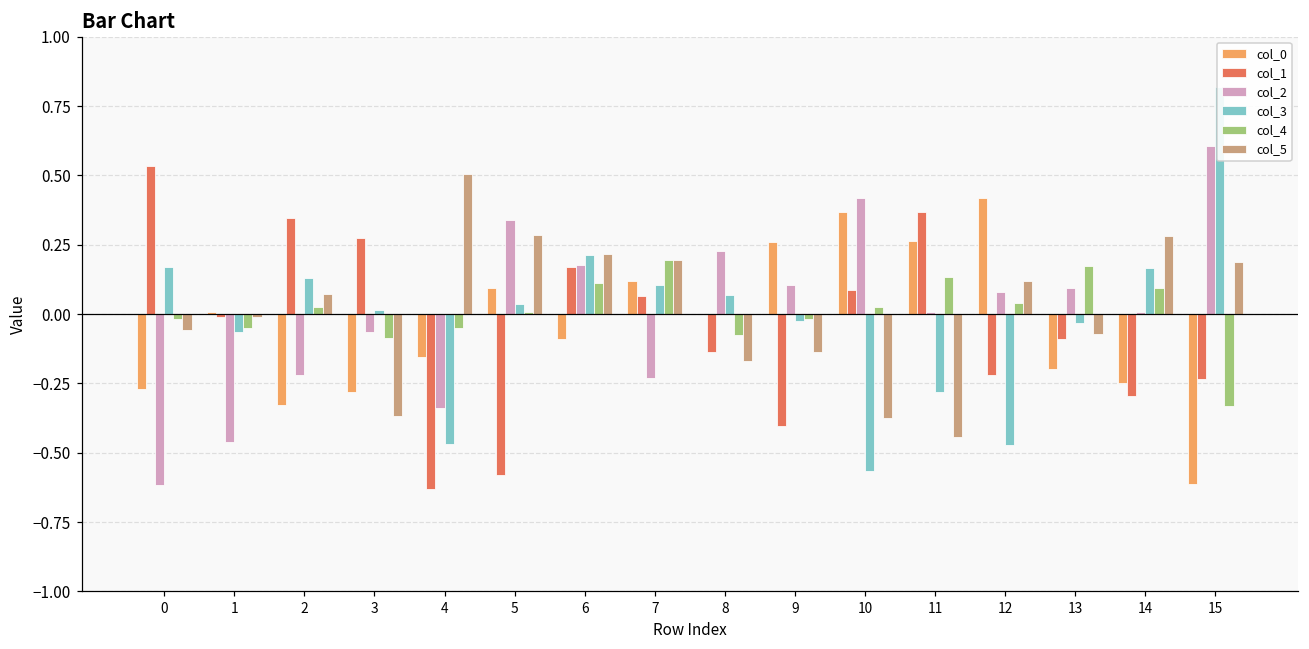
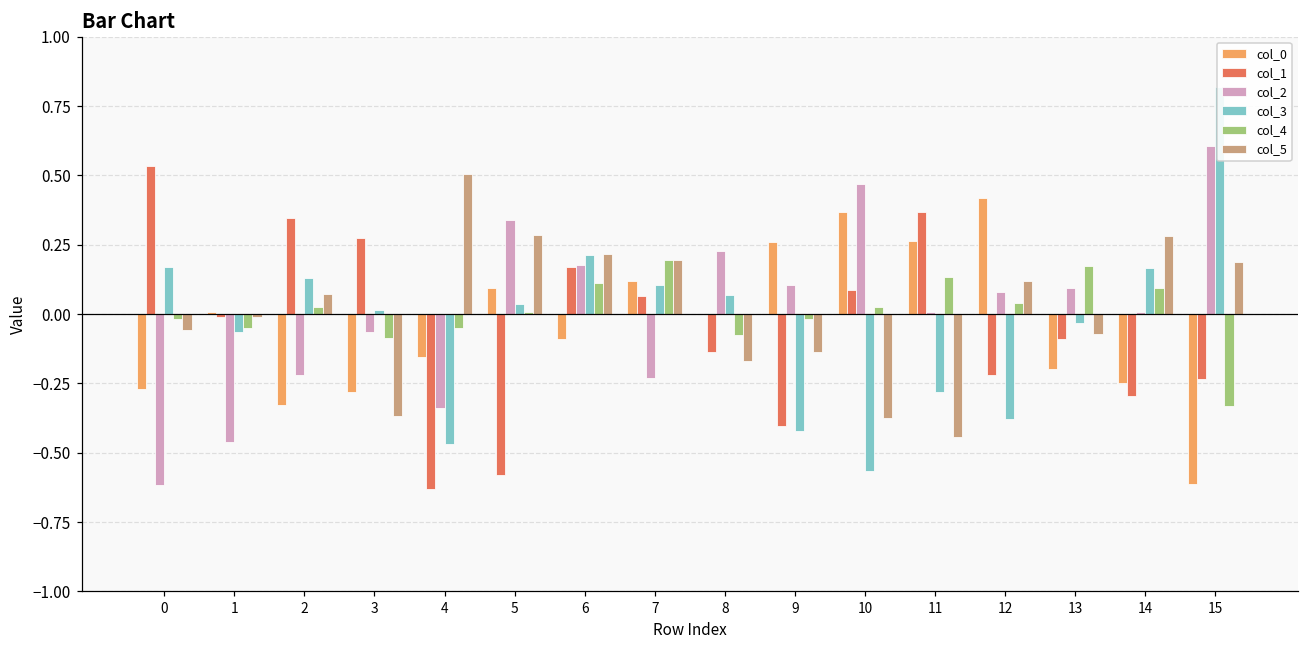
  {
    "col_2": {
      "0": -0.62,
      "1": -0.46,
      "2": -0.22,
      "3": -0.07,
      "4": -0.34,
      "5": 0.34,
      "6": 0.18,
      "7": -0.23,
      "8": 0.23,
      "9": 0.11,
-     "10": 0.42,
+     "10": 0.47,
      "12": 0.08,
      "13": 0.09,
      "15": 0.61
    },
    "col_3": {
      "0": 0.17,
      "1": -0.07,
      "2": 0.13,
      "3": 0.01,
      "4": -0.47,
      "5": 0.04,
      "6": 0.21,
      "7": 0.11,
      "8": 0.07,
-     "9": -0.03,
+     "9": -0.42,
      "10": -0.57,
      "11": -0.28,
-     "12": -0.47,
+     "12": -0.38,
      "13": -0.03,
      "14": 0.17
    }
  }
